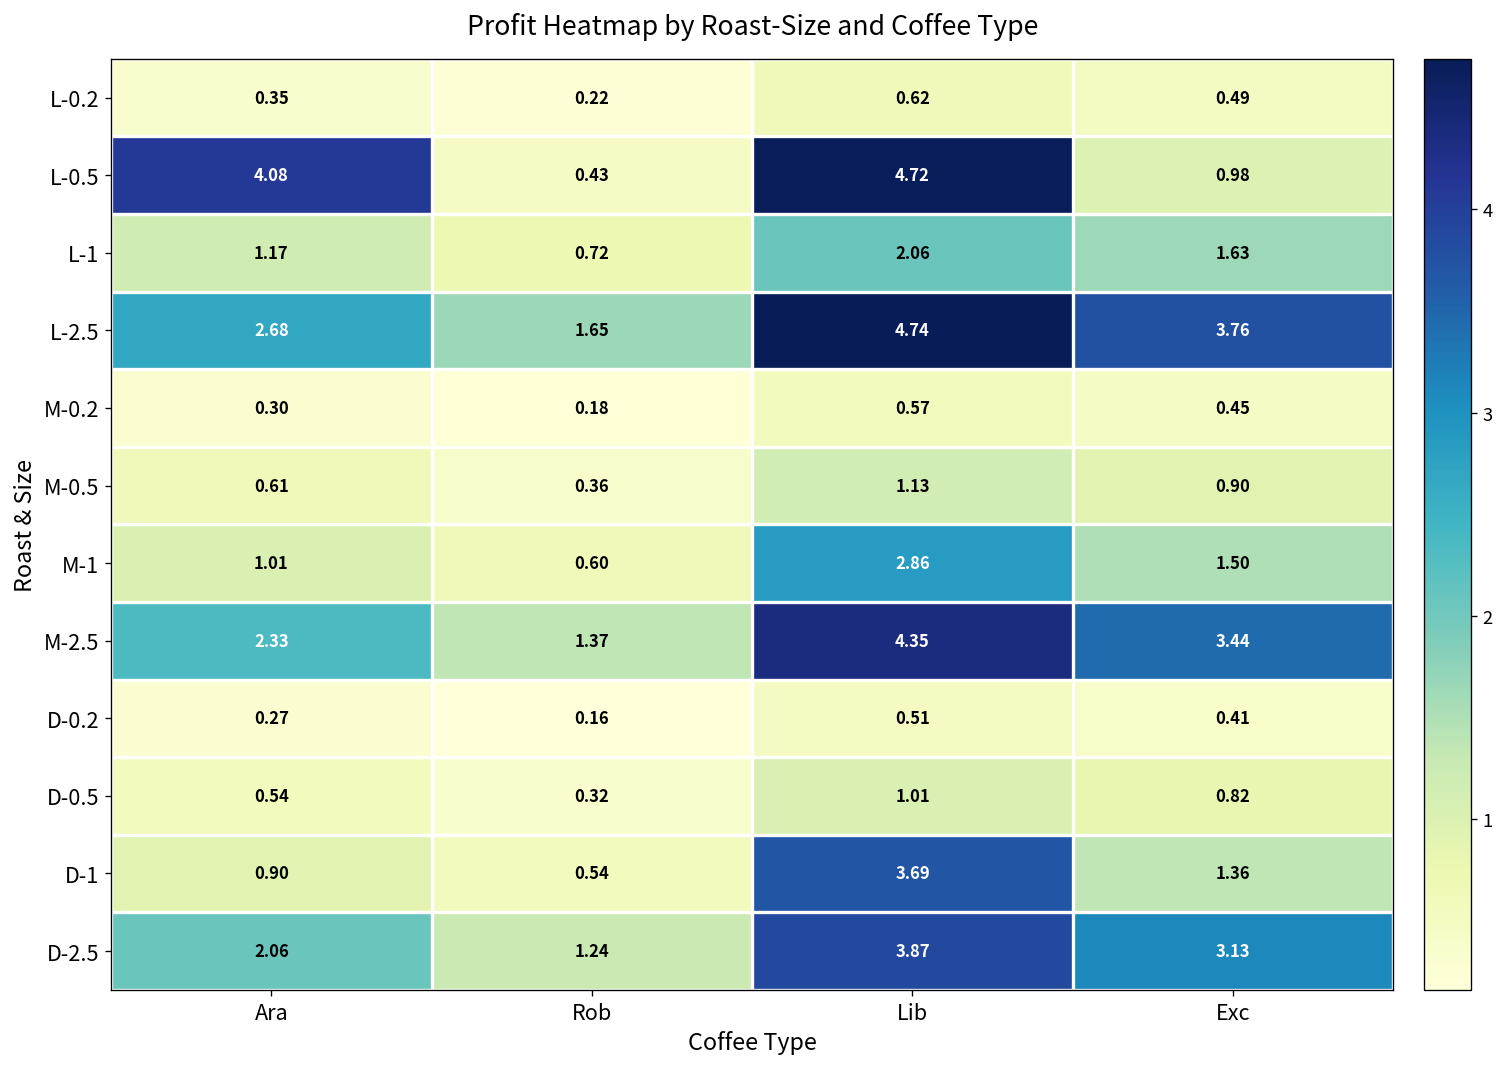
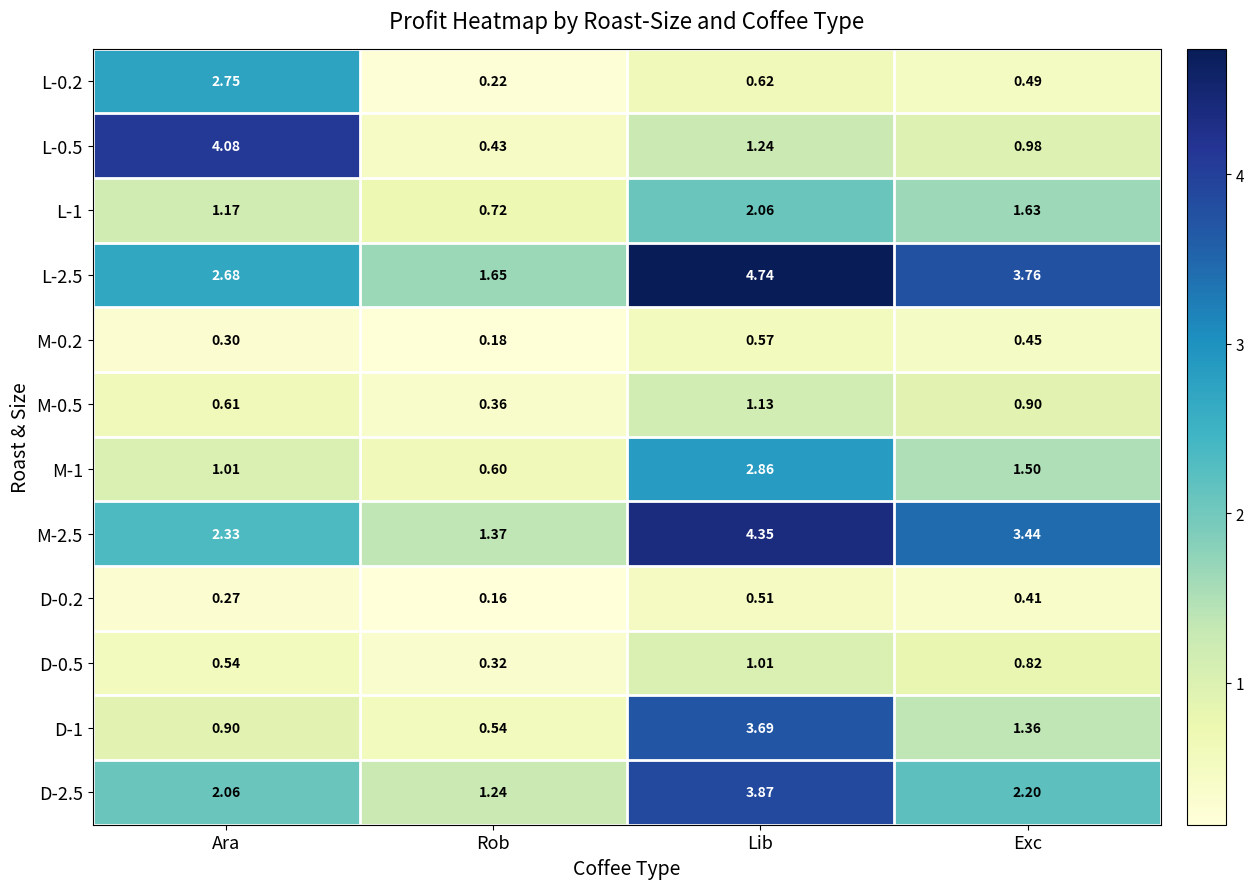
  {
    "L-0.2": {
-     "Ara": 0.35,
+     "Ara": 2.75,
      "Rob": 0.22,
      "Lib": 0.62,
      "Exc": 0.49
    },
    "L-0.5": {
      "Ara": 4.08,
      "Rob": 0.43,
-     "Lib": 4.72,
+     "Lib": 1.24,
      "Exc": 0.98
    },
    "L-1": {
      "Ara": 1.17,
      "Rob": 0.72,
      "Lib": 2.06,
      "Exc": 1.63
    },
    "L-2.5": {
      "Ara": 2.68,
      "Rob": 1.65,
      "Lib": 4.74,
      "Exc": 3.76
    },
    "M-0.2": {
      "Ara": 0.30,
      "Rob": 0.18,
      "Lib": 0.57,
      "Exc": 0.45
    },
    "M-0.5": {
      "Ara": 0.61,
      "Rob": 0.36,
      "Lib": 1.13,
      "Exc": 0.90
    },
    "M-1": {
      "Ara": 1.01,
      "Rob": 0.60,
      "Lib": 2.86,
      "Exc": 1.50
    },
    "M-2.5": {
      "Ara": 2.33,
      "Rob": 1.37,
      "Lib": 4.35,
      "Exc": 3.44
    },
    "D-0.2": {
      "Ara": 0.27,
      "Rob": 0.16,
      "Lib": 0.51,
      "Exc": 0.41
    },
    "D-0.5": {
      "Ara": 0.54,
      "Rob": 0.32,
      "Lib": 1.01,
      "Exc": 0.82
    },
    "D-1": {
      "Ara": 0.90,
      "Rob": 0.54,
      "Lib": 3.69,
      "Exc": 1.36
    },
    "D-2.5": {
      "Ara": 2.06,
      "Rob": 1.24,
      "Lib": 3.87,
-     "Exc": 3.13
+     "Exc": 2.20
    }
  }
